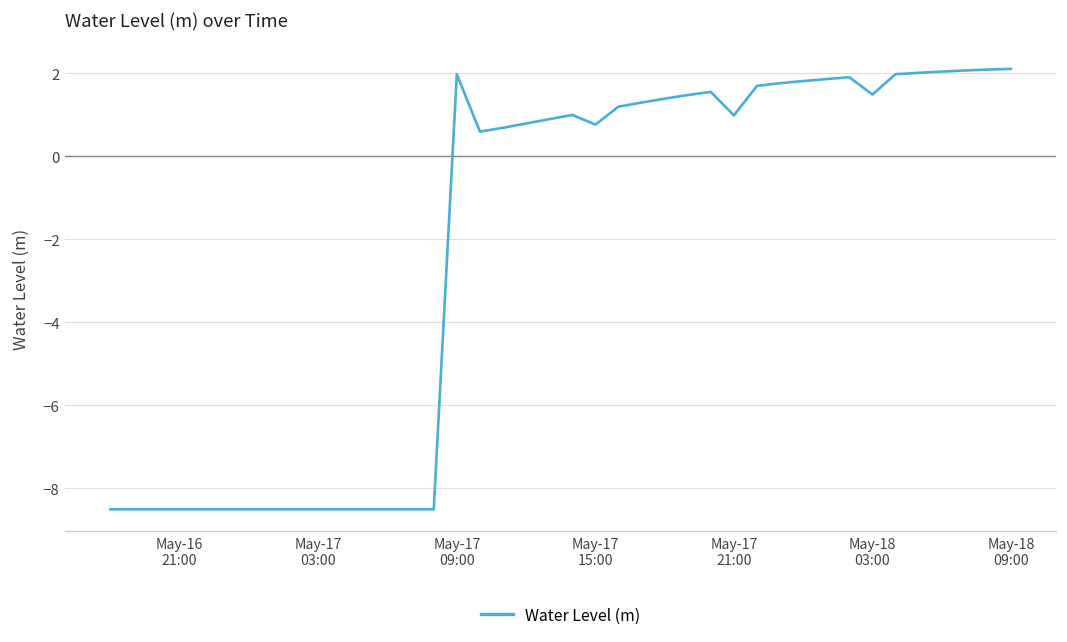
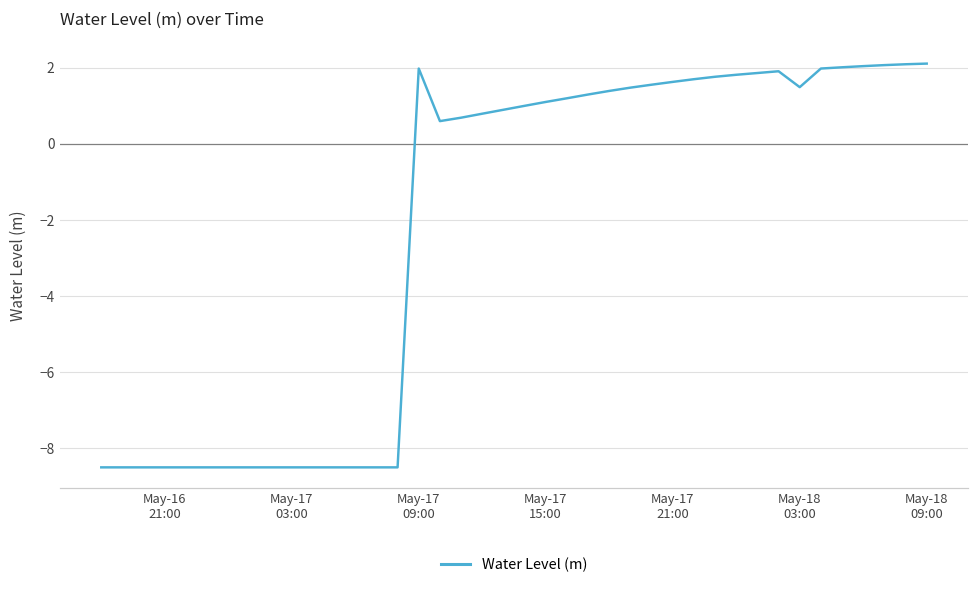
  {
    "May-16 21:00": -8.5,
    "May-17 03:00": -8.5,
    "May-17 09:00": 2.0,
-   "May-17 15:00": 0.8,
-   "May-17 21:00": 1.0,
+   "May-17 15:00": 1.1,
+   "May-17 21:00": 1.6,
    "May-18 03:00": 1.5,
    "May-18 09:00": 2.1
  }
